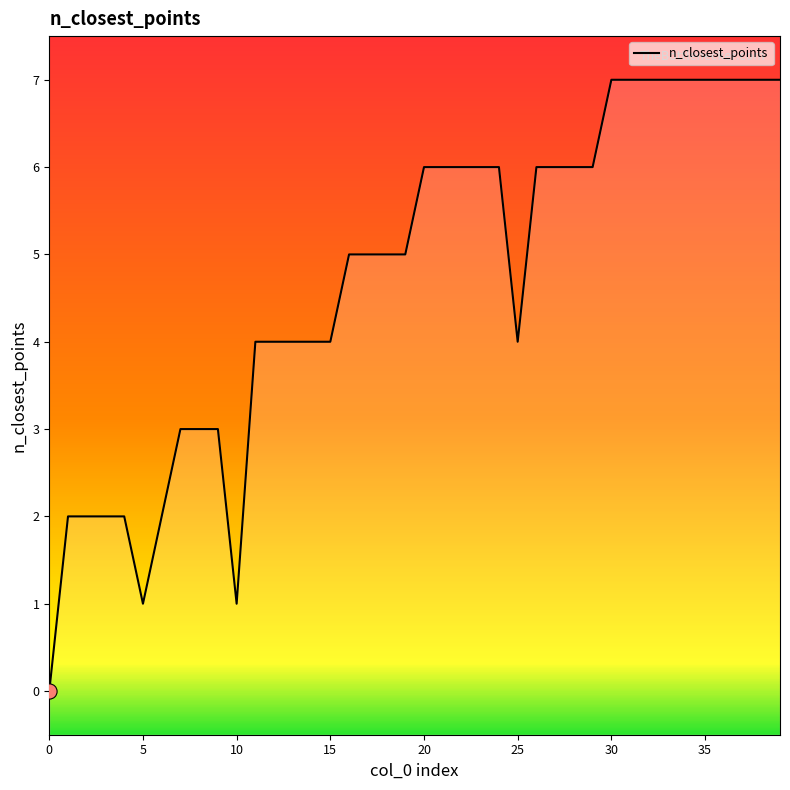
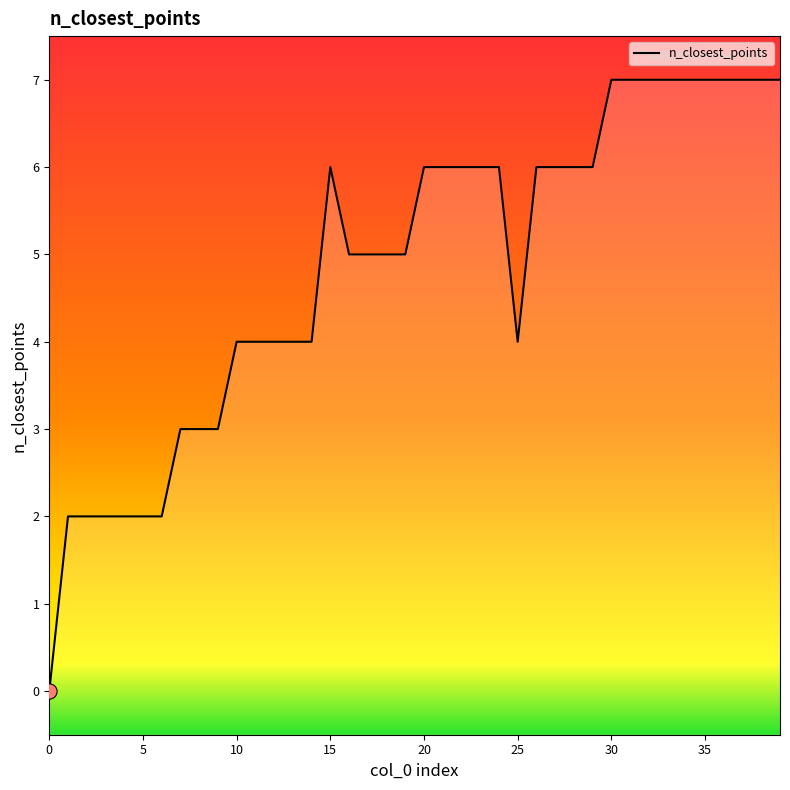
  {
    "n_closest_points": {
-     "5": 1,
-     "10": 1,
-     "15": 4,
+     "5": 2,
+     "10": 4,
+     "15": 6,
      "20": 6,
      "25": 4,
      "30": 7,
      "35": 7
    }
  }
